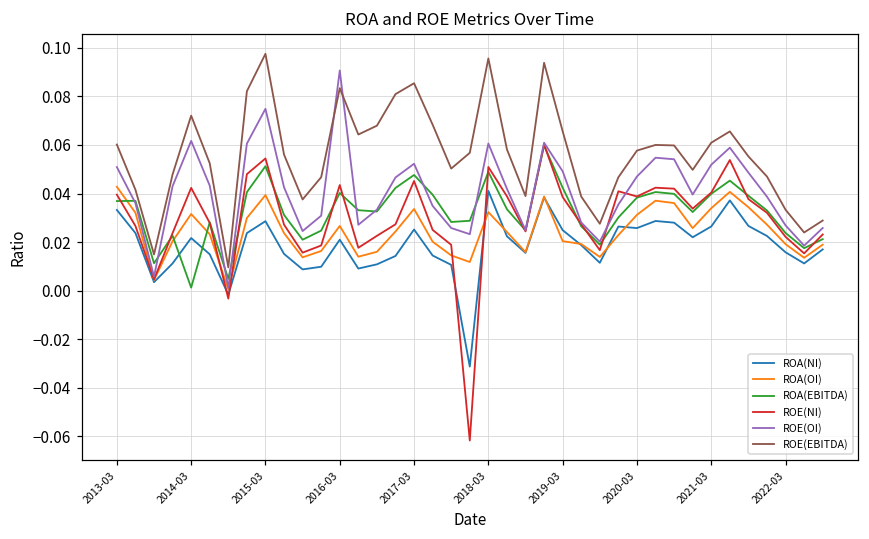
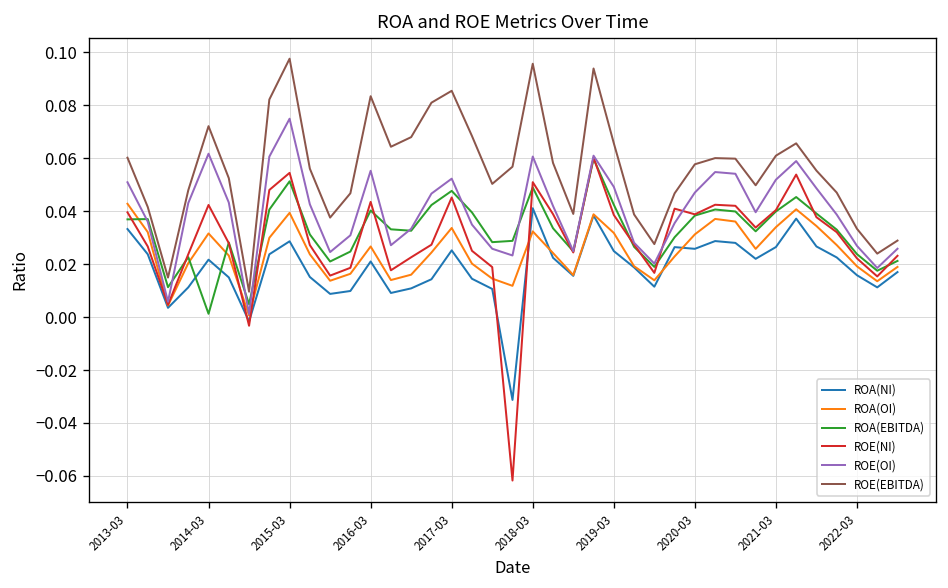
  {
    "ROA(NI)": {
      "2013-03": 0.033,
      "2014-03": 0.022,
      "2015-03": 0.029,
      "2016-03": 0.021,
      "2017-03": 0.025,
      "2018-03": 0.041,
      "2019-03": 0.025,
      "2020-03": 0.026,
      "2021-03": 0.026,
      "2022-03": 0.016
    },
    "ROA(OI)": {
      "2013-03": 0.043,
      "2014-03": 0.032,
      "2015-03": 0.039,
      "2016-03": 0.027,
      "2017-03": 0.034,
      "2018-03": 0.032,
-     "2019-03": 0.020,
+     "2019-03": 0.032,
      "2020-03": 0.031,
      "2021-03": 0.034,
      "2022-03": 0.019
    },
    "ROA(EBITDA)": {
      "2013-03": 0.037,
      "2014-03": 0.001,
      "2015-03": 0.051,
      "2016-03": 0.040,
      "2017-03": 0.048,
      "2018-03": 0.049,
      "2019-03": 0.042,
      "2022-03": 0.024
    },
    "ROE(NI)": {
      "2013-03": 0.040,
      "2014-03": 0.042,
      "2015-03": 0.054,
      "2016-03": 0.043,
      "2017-03": 0.045,
      "2018-03": 0.051,
      "2019-03": 0.039,
      "2022-03": 0.022
    },
    "ROE(OI)": {
      "2013-03": 0.051,
      "2014-03": 0.062,
      "2015-03": 0.075,
-     "2016-03": 0.091,
+     "2016-03": 0.055,
      "2017-03": 0.052,
      "2018-03": 0.061,
      "2019-03": 0.049,
      "2020-03": 0.047,
      "2021-03": 0.052,
      "2022-03": 0.027
    },
    "ROE(EBITDA)": {
      "2013-03": 0.060,
      "2014-03": 0.072,
      "2015-03": 0.098,
      "2016-03": 0.083,
      "2017-03": 0.085,
      "2018-03": 0.096,
      "2019-03": 0.066,
      "2020-03": 0.058,
      "2021-03": 0.061,
      "2022-03": 0.033
    }
  }
